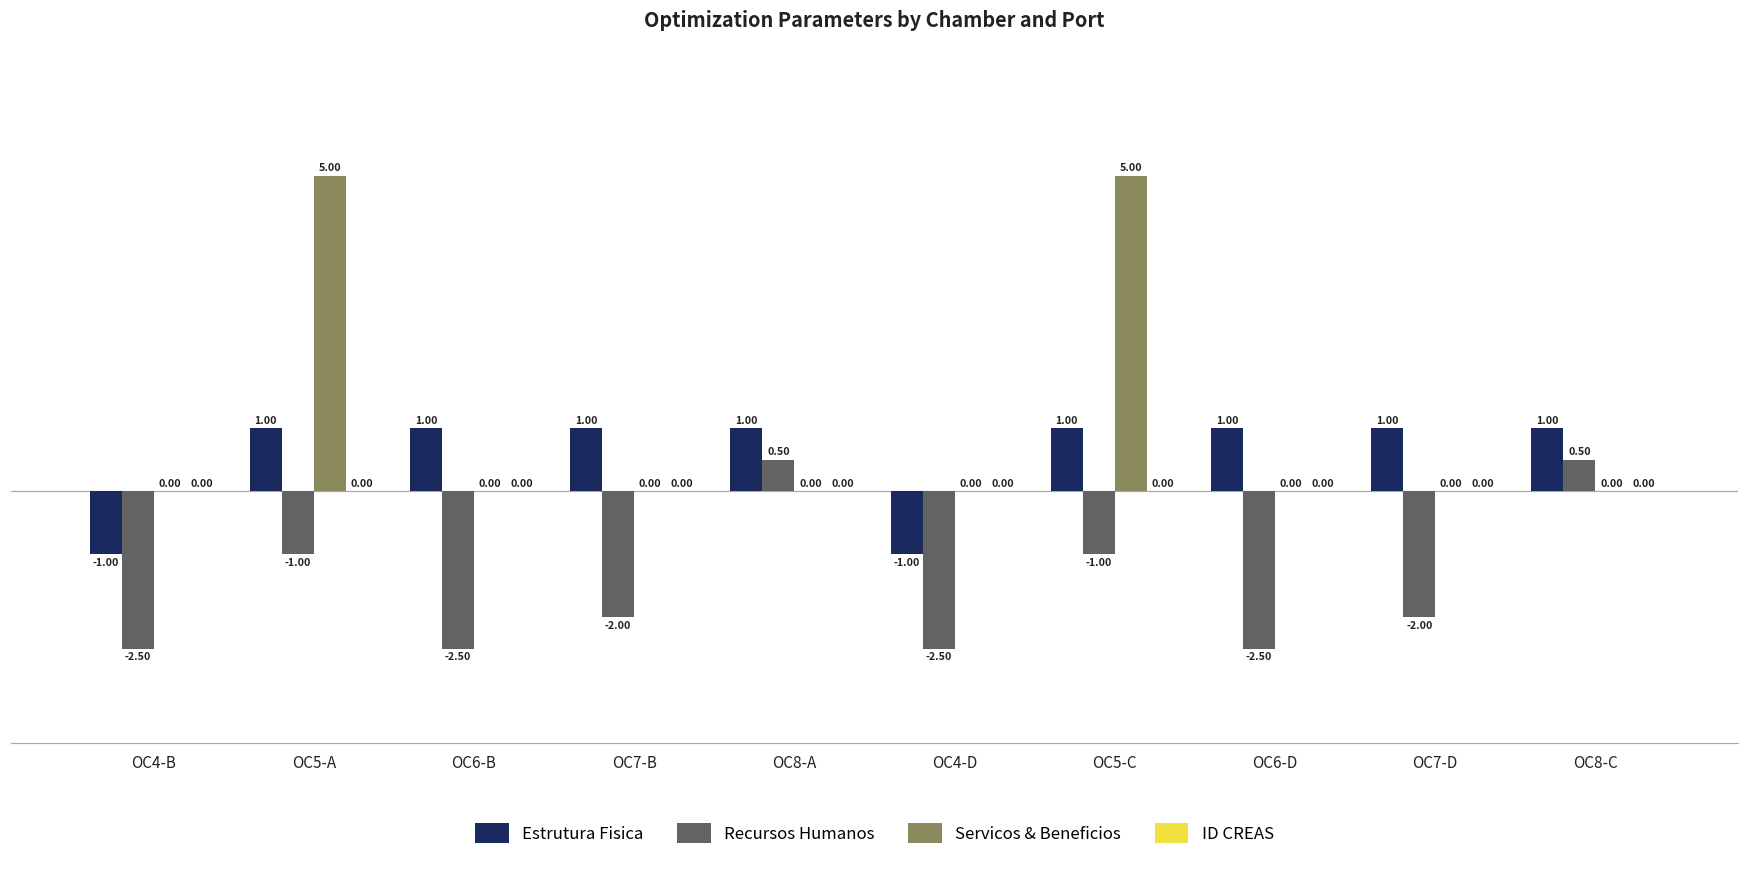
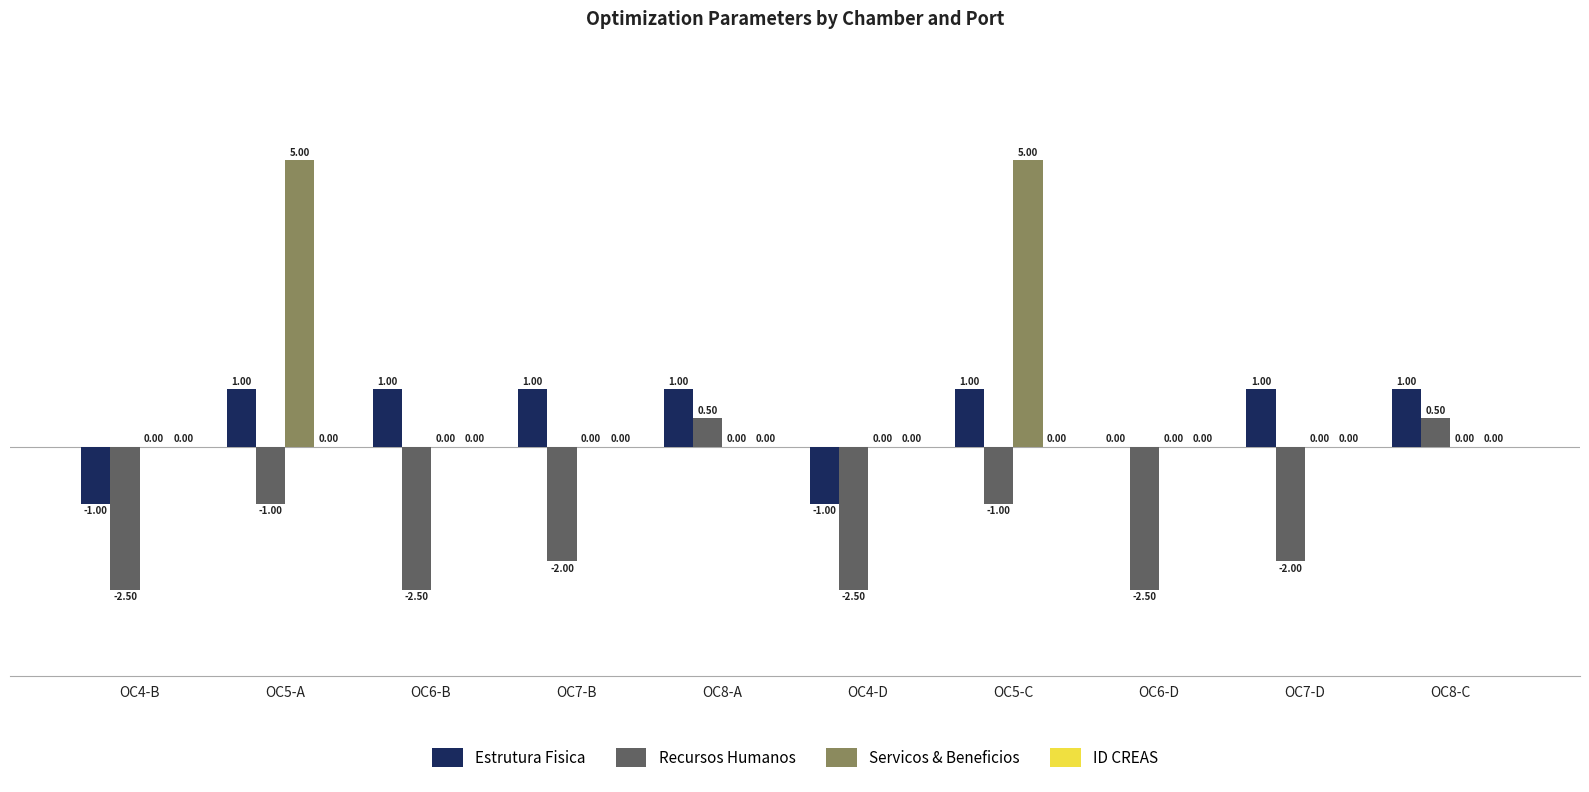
  {
    "Estrutura Fisica": {
      "OC4-B": -1.00,
      "OC5-A": 1.00,
      "OC6-B": 1.00,
      "OC7-B": 1.00,
      "OC8-A": 1.00,
      "OC4-D": -1.00,
      "OC5-C": 1.00,
-     "OC6-D": 1.00,
+     "OC6-D": 0.00,
      "OC7-D": 1.00,
      "OC8-C": 1.00
    },
    "ID CREAS": {
      "OC4-B": 0.00,
      "OC5-A": 0.00,
      "OC6-B": 0.00,
      "OC7-B": 0.00,
      "OC8-A": 0.00,
      "OC4-D": 0.00,
      "OC5-C": 0.00,
      "OC6-D": 0.00,
      "OC7-D": 0.00,
      "OC8-C": 0.00
    }
  }
